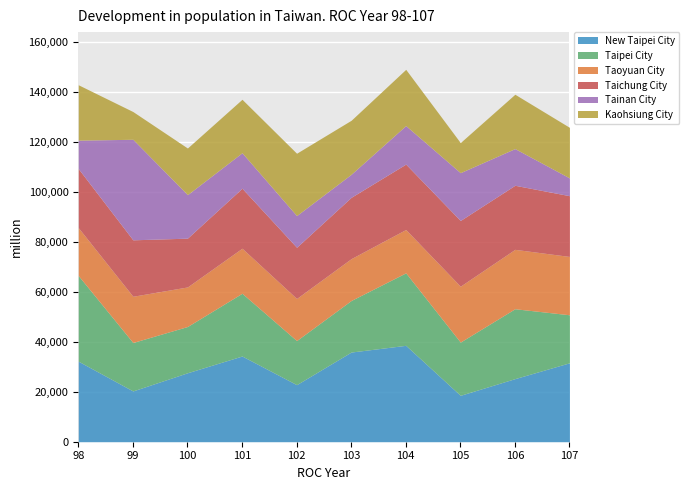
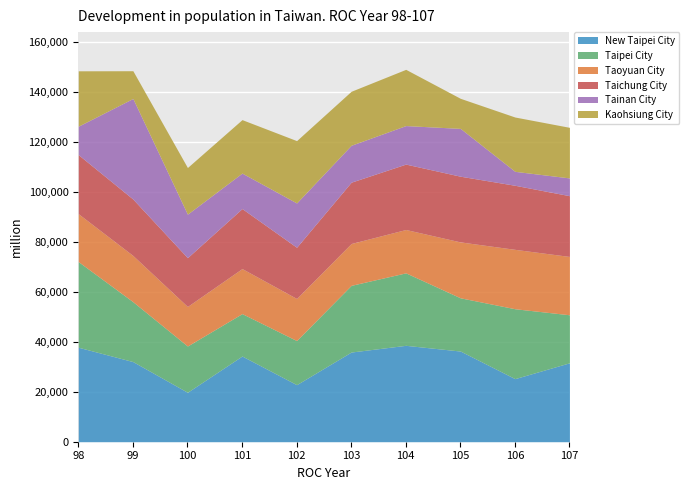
  {
    "New Taipei City": {
-     "98": "32,000",
-     "99": "20,000",
-     "100": "28,000",
+     "98": "38,000",
+     "99": "32,000",
+     "100": "20,000",
      "101": "34,000",
      "102": "23,000",
      "103": "36,000",
      "104": "39,000",
-     "105": "19,000",
+     "105": "36,000",
      "106": "25,000",
      "107": "32,000"
    },
    "Taipei City": {
      "98": "34,000",
-     "99": "19,000",
+     "99": "24,000",
      "100": "19,000",
-     "101": "25,000",
+     "101": "17,000",
      "102": "18,000",
-     "103": "21,000",
+     "103": "27,000",
      "104": "29,000",
      "105": "21,000",
      "106": "28,000",
      "107": "19,000"
    },
    "Tainan City": {
      "98": "11,000",
      "99": "40,000",
      "100": "17,000",
      "101": "14,000",
-     "102": "13,000",
-     "103": "9,000",
+     "102": "18,000",
+     "103": "15,000",
      "104": "15,000",
      "105": "19,000",
-     "106": "15,000",
+     "106": "6,000",
      "107": "7,000"
    }
  }
